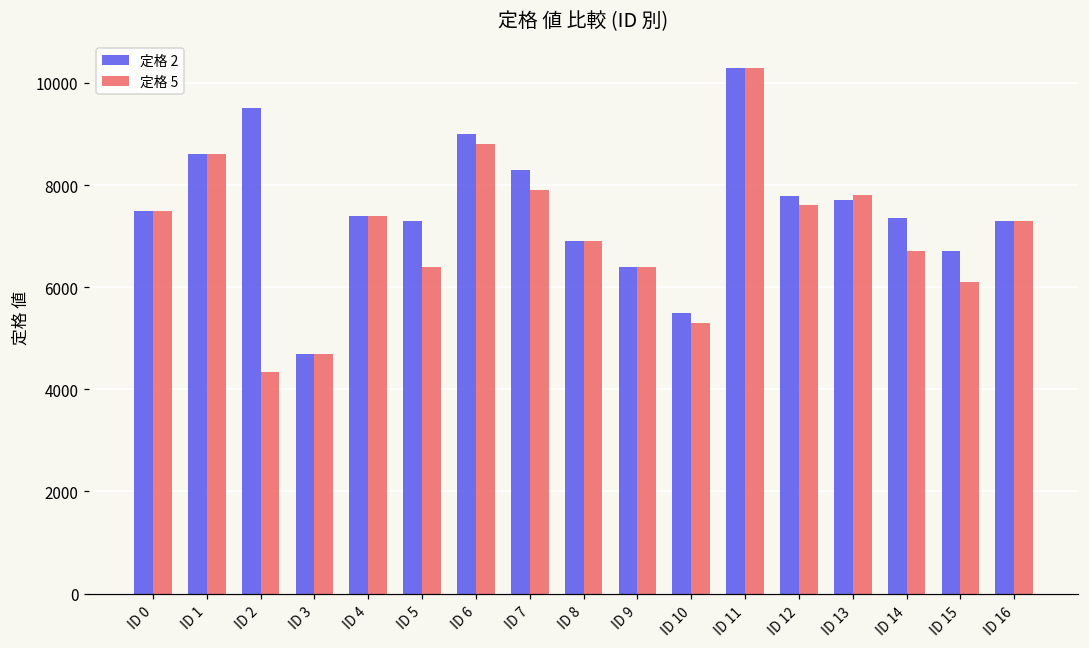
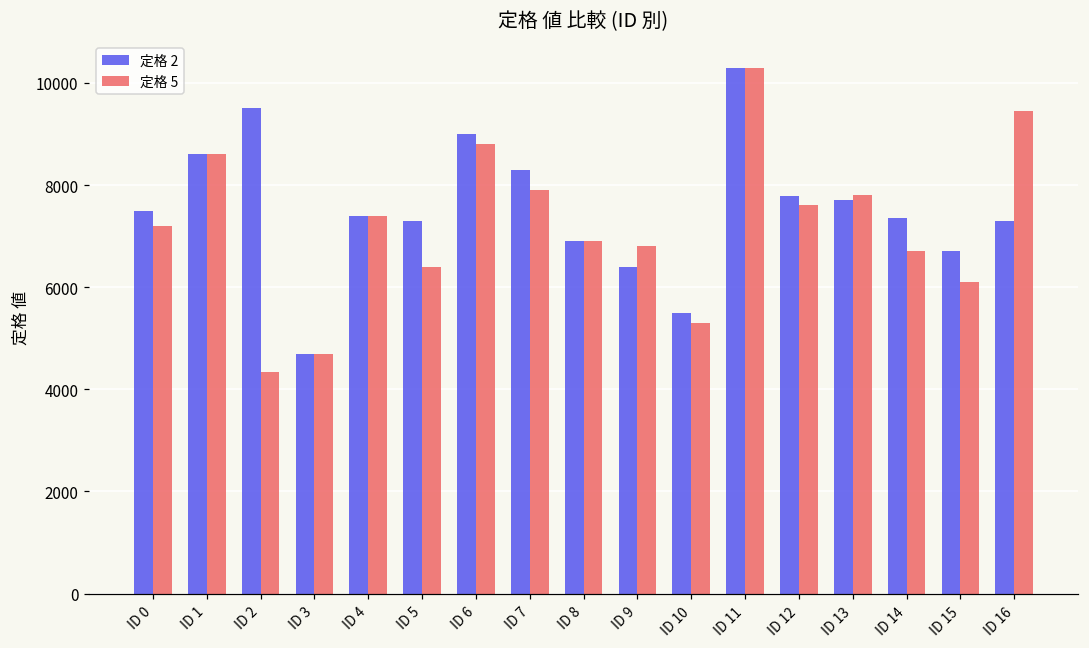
  {
    "定格 2": {
      "ID 0": 7500,
      "ID 1": 8600,
      "ID 2": 9500,
      "ID 3": 4700,
      "ID 4": 7400,
      "ID 5": 7300,
      "ID 6": 9000,
      "ID 7": 8300,
      "ID 8": 6900,
      "ID 9": 6400,
      "ID 10": 5500,
      "ID 11": 10300,
      "ID 12": 7800,
      "ID 13": 7700,
      "ID 14": 7400,
      "ID 15": 6700,
      "ID 16": 7300
    },
    "定格 5": {
-     "ID 0": 7500,
+     "ID 0": 7200,
      "ID 1": 8600,
      "ID 2": 4300,
      "ID 3": 4700,
      "ID 4": 7400,
      "ID 5": 6400,
      "ID 6": 8800,
      "ID 7": 7900,
      "ID 8": 6900,
-     "ID 9": 6400,
+     "ID 9": 6800,
      "ID 10": 5300,
      "ID 11": 10300,
      "ID 12": 7600,
      "ID 13": 7800,
      "ID 14": 6700,
      "ID 15": 6100,
-     "ID 16": 7300
+     "ID 16": 9400
    }
  }
